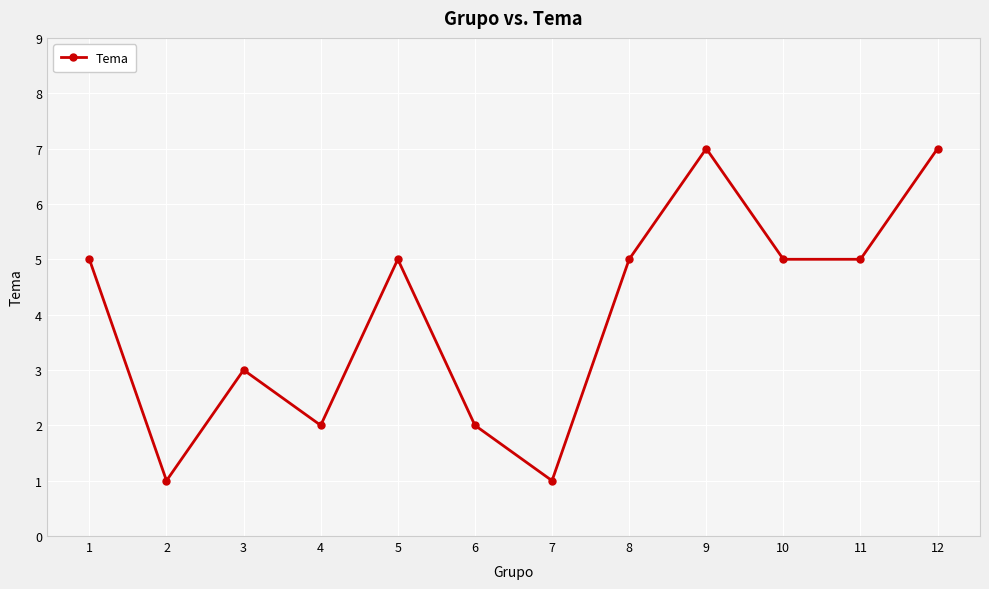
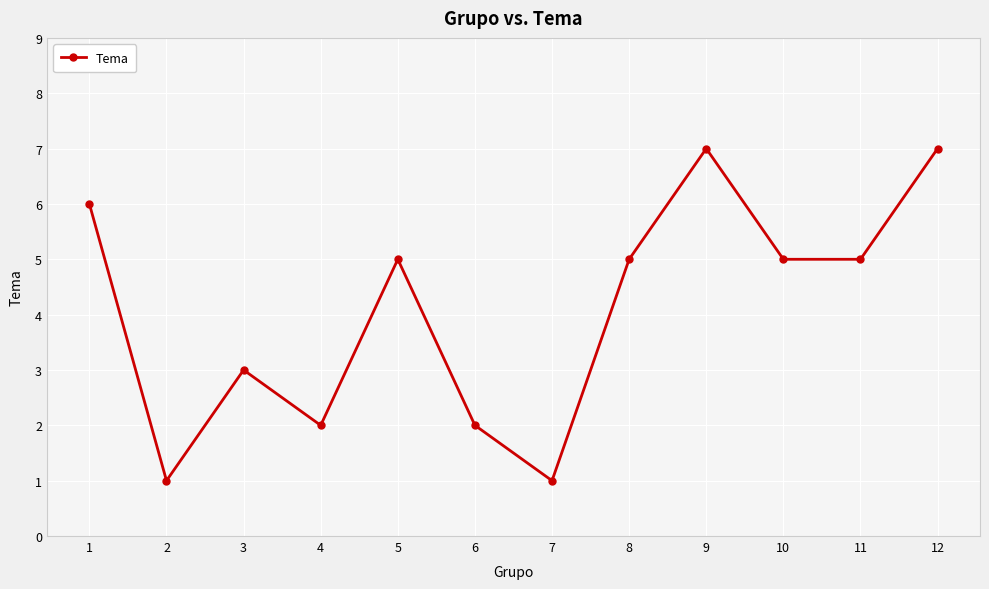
  {
-   "1": 5,
+   "1": 6,
    "2": 1,
    "3": 3,
    "4": 2,
    "5": 5,
    "6": 2,
    "7": 1,
    "8": 5,
    "9": 7,
    "10": 5,
    "11": 5,
    "12": 7
  }
